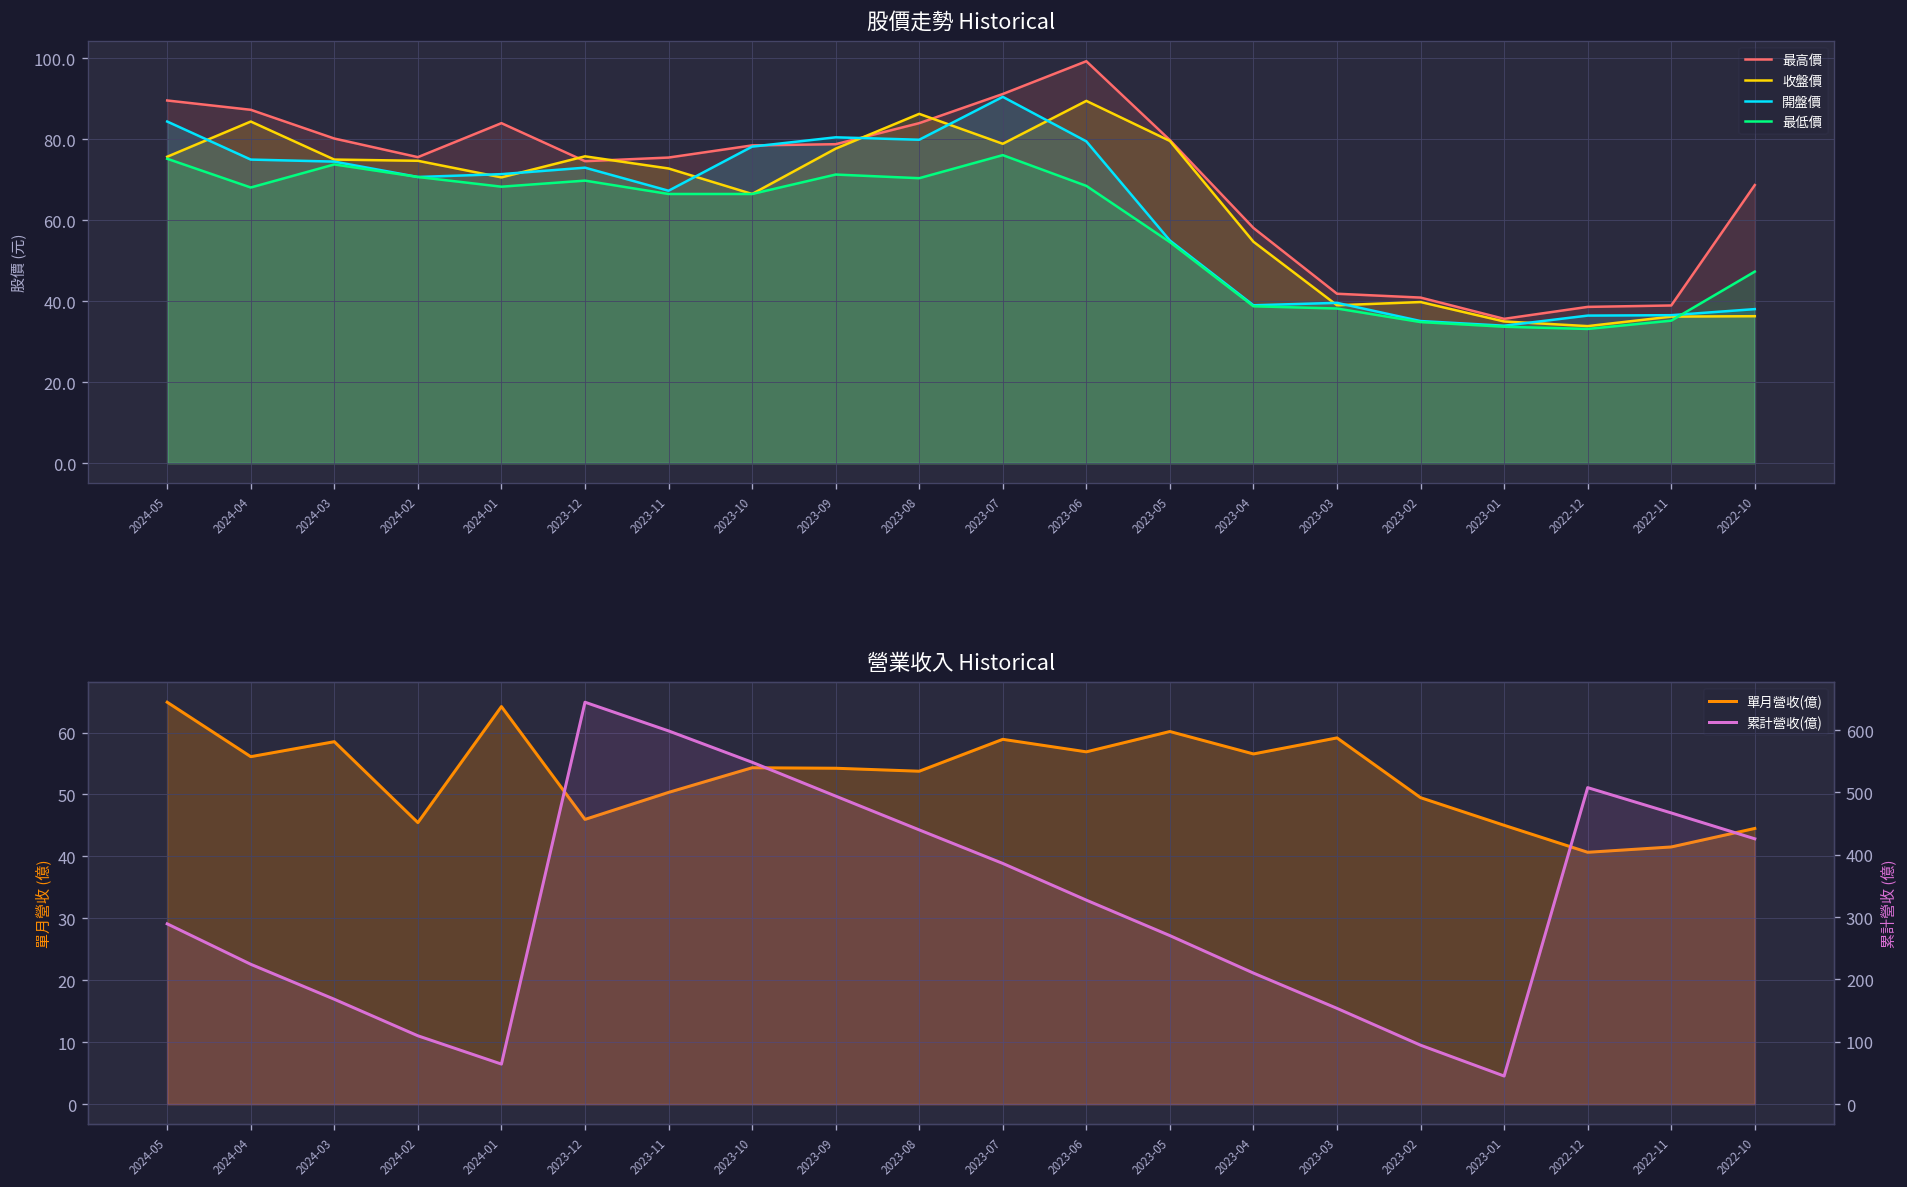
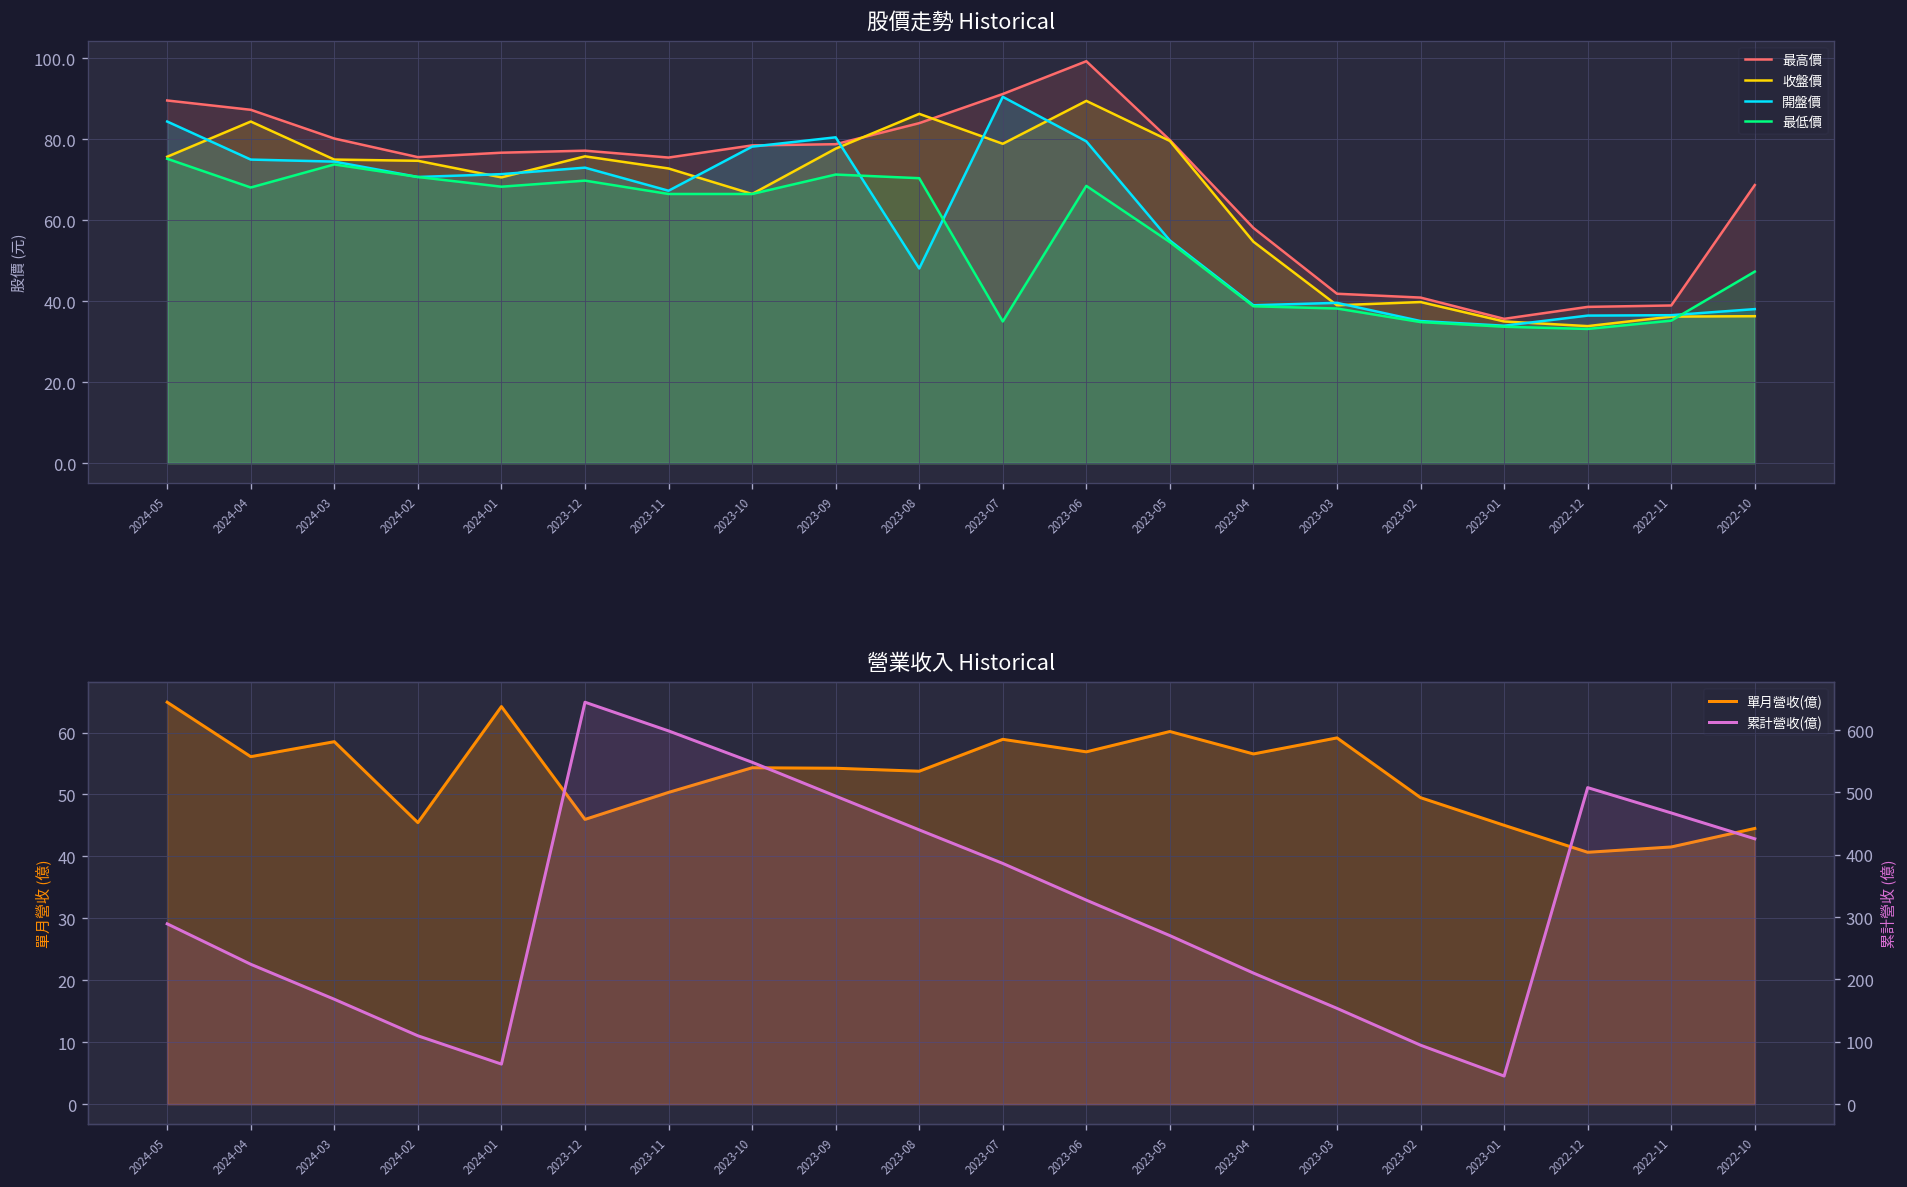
  {
    "股價走勢 Historical": {
      "最高價": {
        "2024-05": 90,
        "2024-04": 87,
        "2024-03": 80,
        "2024-02": 76,
-       "2024-01": 84,
-       "2023-12": 75,
+       "2024-01": 77,
+       "2023-12": 77,
        "2023-11": 76,
        "2023-09": 79,
        "2023-08": 84,
        "2023-06": 99,
        "2023-04": 58,
        "2023-03": 42,
        "2023-02": 41,
        "2022-12": 39,
        "2022-11": 39,
        "2022-10": 69
      },
      "收盤價": {
        "2024-04": 84,
        "2024-02": 75,
        "2024-01": 71,
        "2023-12": 76,
        "2023-11": 73,
        "2023-09": 78,
        "2023-08": 86,
        "2023-07": 79,
        "2023-06": 90,
        "2023-04": 55,
        "2023-02": 40,
        "2022-10": 36
      },
      "開盤價": {
        "2024-05": 84,
        "2024-04": 75,
        "2024-01": 71,
        "2023-12": 73,
        "2023-11": 67,
        "2023-09": 81,
-       "2023-08": 80,
+       "2023-08": 48,
        "2023-06": 80,
        "2022-12": 36,
        "2022-10": 38
      },
      "最低價": {
        "2024-04": 68,
        "2024-01": 68,
        "2023-12": 70,
        "2023-11": 67,
        "2023-09": 71,
        "2023-08": 70,
-       "2023-07": 76,
+       "2023-07": 35,
        "2023-06": 69,
        "2023-03": 38,
        "2022-11": 35,
        "2022-10": 47
      }
    }
  }
